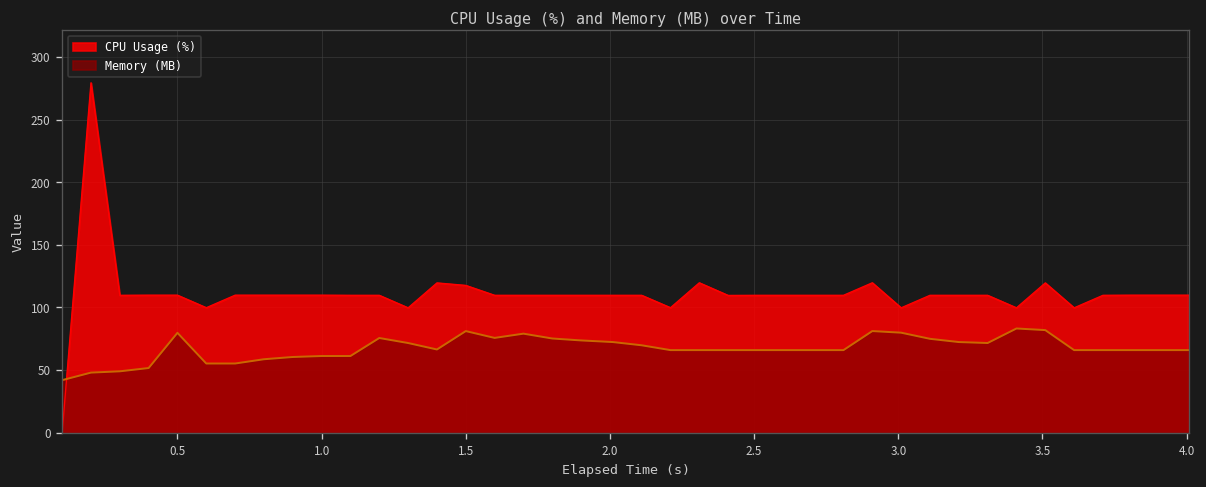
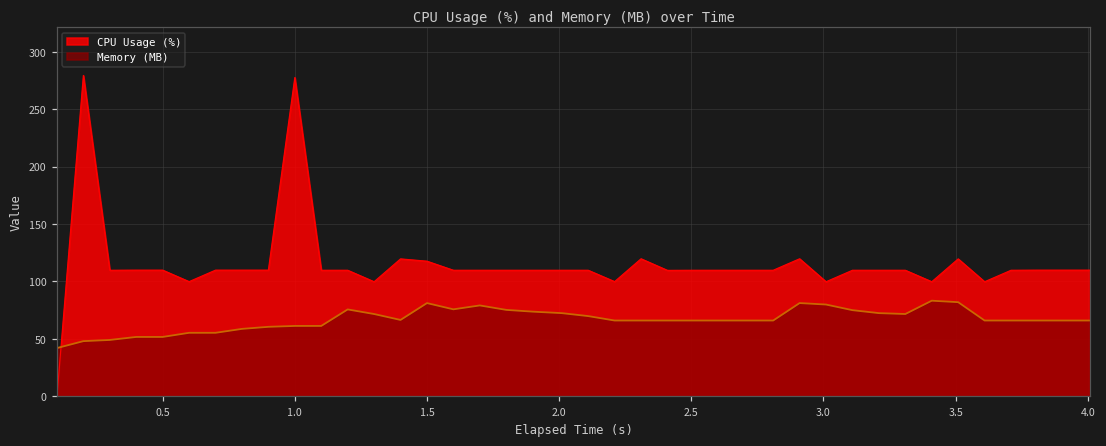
  {
    "CPU Usage (%)": {
      "0.5": 110,
-     "1.0": 110,
+     "1.0": 278,
      "1.5": 118
    },
    "Memory (MB)": {
-     "0.5": 80,
+     "0.5": 52,
      "1.0": 61,
      "1.5": 81
    }
  }
